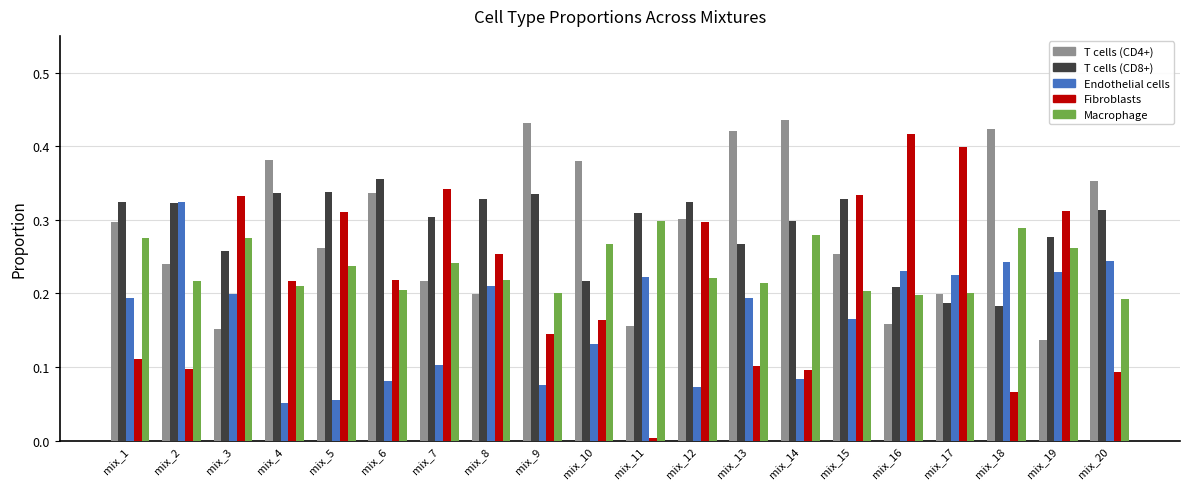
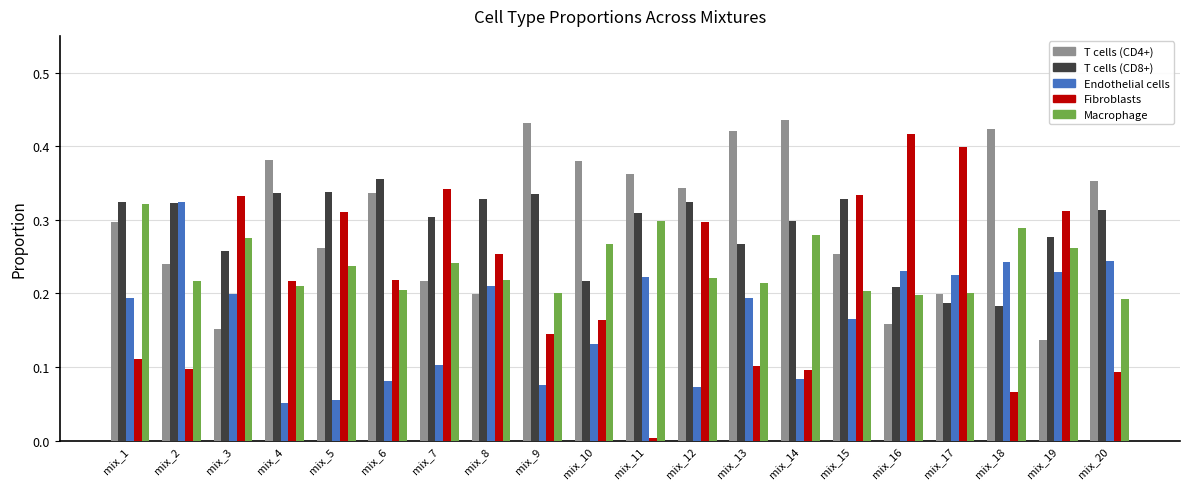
  {
    "T cells (CD4+)": {
      "mix_1": 0.30,
      "mix_2": 0.24,
      "mix_3": 0.15,
      "mix_4": 0.38,
      "mix_5": 0.26,
      "mix_6": 0.34,
      "mix_7": 0.22,
      "mix_8": 0.20,
      "mix_9": 0.43,
      "mix_10": 0.38,
-     "mix_11": 0.16,
-     "mix_12": 0.30,
+     "mix_11": 0.36,
+     "mix_12": 0.34,
      "mix_13": 0.42,
      "mix_14": 0.44,
      "mix_15": 0.25,
      "mix_16": 0.16,
      "mix_17": 0.20,
      "mix_18": 0.42,
      "mix_19": 0.14,
      "mix_20": 0.35
    },
    "T cells (CD8+)": {
      "mix_1": 0.32,
      "mix_2": 0.32,
      "mix_3": 0.26,
      "mix_4": 0.34,
      "mix_5": 0.34,
      "mix_6": 0.36,
      "mix_7": 0.30,
      "mix_8": 0.33,
      "mix_9": 0.33,
      "mix_10": 0.22,
      "mix_11": 0.31,
      "mix_12": 0.32,
      "mix_13": 0.27,
      "mix_14": 0.30,
      "mix_15": 0.33,
      "mix_16": 0.21,
      "mix_17": 0.19,
      "mix_18": 0.18,
      "mix_19": 0.28,
      "mix_20": 0.31
    },
    "Endothelial cells": {
      "mix_1": 0.19,
      "mix_2": 0.32,
      "mix_3": 0.20,
      "mix_4": 0.05,
      "mix_5": 0.05,
      "mix_6": 0.08,
      "mix_7": 0.10,
      "mix_8": 0.21,
      "mix_9": 0.08,
      "mix_10": 0.13,
      "mix_11": 0.22,
      "mix_12": 0.07,
      "mix_13": 0.19,
      "mix_14": 0.08,
      "mix_15": 0.16,
      "mix_16": 0.23,
      "mix_17": 0.23,
      "mix_18": 0.24,
      "mix_19": 0.23,
      "mix_20": 0.24
    },
    "Fibroblasts": {
      "mix_1": 0.11,
      "mix_2": 0.10,
      "mix_3": 0.33,
      "mix_4": 0.22,
      "mix_5": 0.31,
      "mix_6": 0.22,
      "mix_7": 0.34,
      "mix_8": 0.25,
      "mix_9": 0.14,
      "mix_10": 0.16,
      "mix_11": 0.00,
      "mix_12": 0.30,
      "mix_13": 0.10,
      "mix_14": 0.10,
      "mix_15": 0.33,
      "mix_16": 0.42,
      "mix_17": 0.40,
      "mix_18": 0.07,
      "mix_19": 0.31,
      "mix_20": 0.09
    },
    "Macrophage": {
-     "mix_1": 0.28,
+     "mix_1": 0.32,
      "mix_2": 0.22,
      "mix_3": 0.27,
      "mix_4": 0.21,
      "mix_5": 0.24,
      "mix_6": 0.20,
      "mix_7": 0.24,
      "mix_8": 0.22,
      "mix_9": 0.20,
      "mix_10": 0.27,
      "mix_11": 0.30,
      "mix_12": 0.22,
      "mix_13": 0.21,
      "mix_14": 0.28,
      "mix_15": 0.20,
      "mix_16": 0.20,
      "mix_17": 0.20,
      "mix_18": 0.29,
      "mix_19": 0.26,
      "mix_20": 0.19
    }
  }
